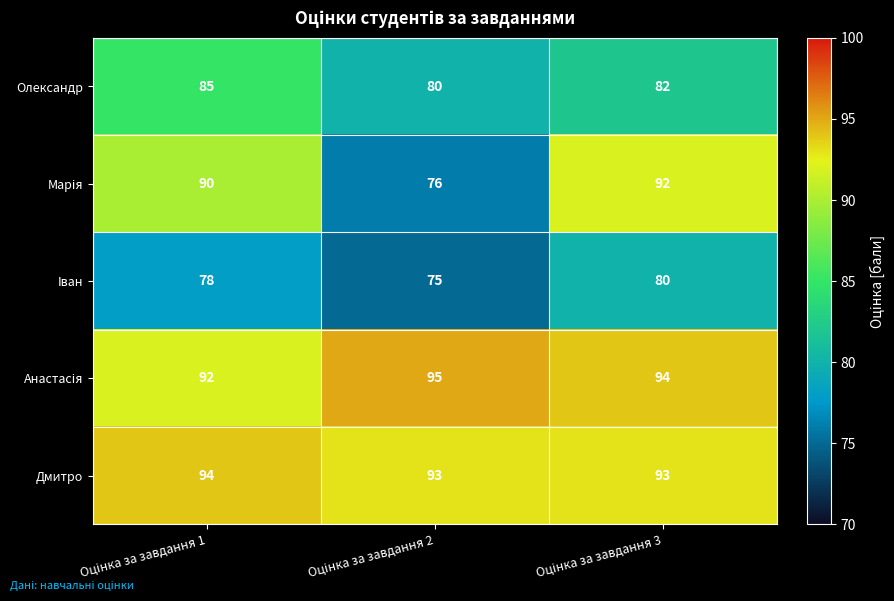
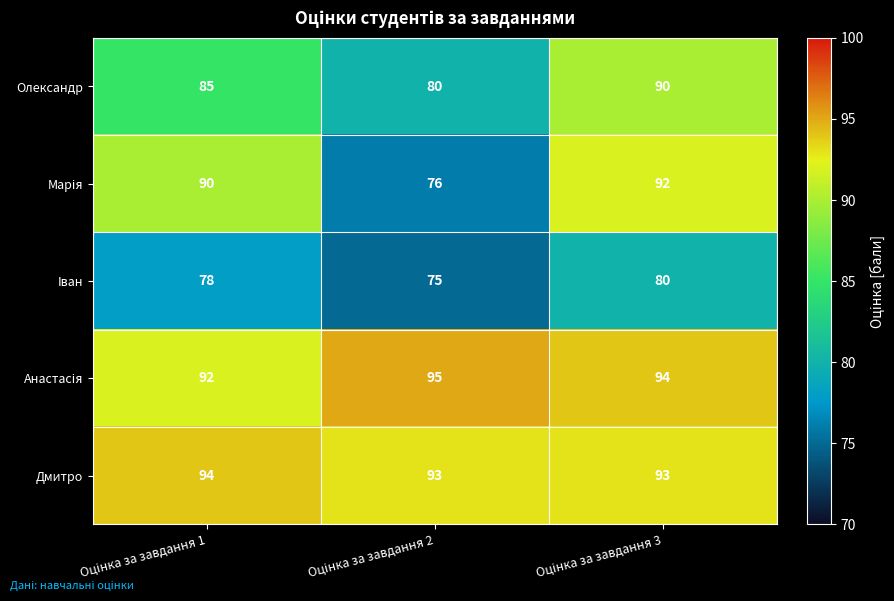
  {
    "Олександр": {
      "Оцінка за завдання 1": 85,
      "Оцінка за завдання 2": 80,
-     "Оцінка за завдання 3": 82
+     "Оцінка за завдання 3": 90
    },
    "Марія": {
      "Оцінка за завдання 1": 90,
      "Оцінка за завдання 2": 76,
      "Оцінка за завдання 3": 92
    },
    "Іван": {
      "Оцінка за завдання 1": 78,
      "Оцінка за завдання 2": 75,
      "Оцінка за завдання 3": 80
    },
    "Анастасія": {
      "Оцінка за завдання 1": 92,
      "Оцінка за завдання 2": 95,
      "Оцінка за завдання 3": 94
    },
    "Дмитро": {
      "Оцінка за завдання 1": 94,
      "Оцінка за завдання 2": 93,
      "Оцінка за завдання 3": 93
    }
  }
